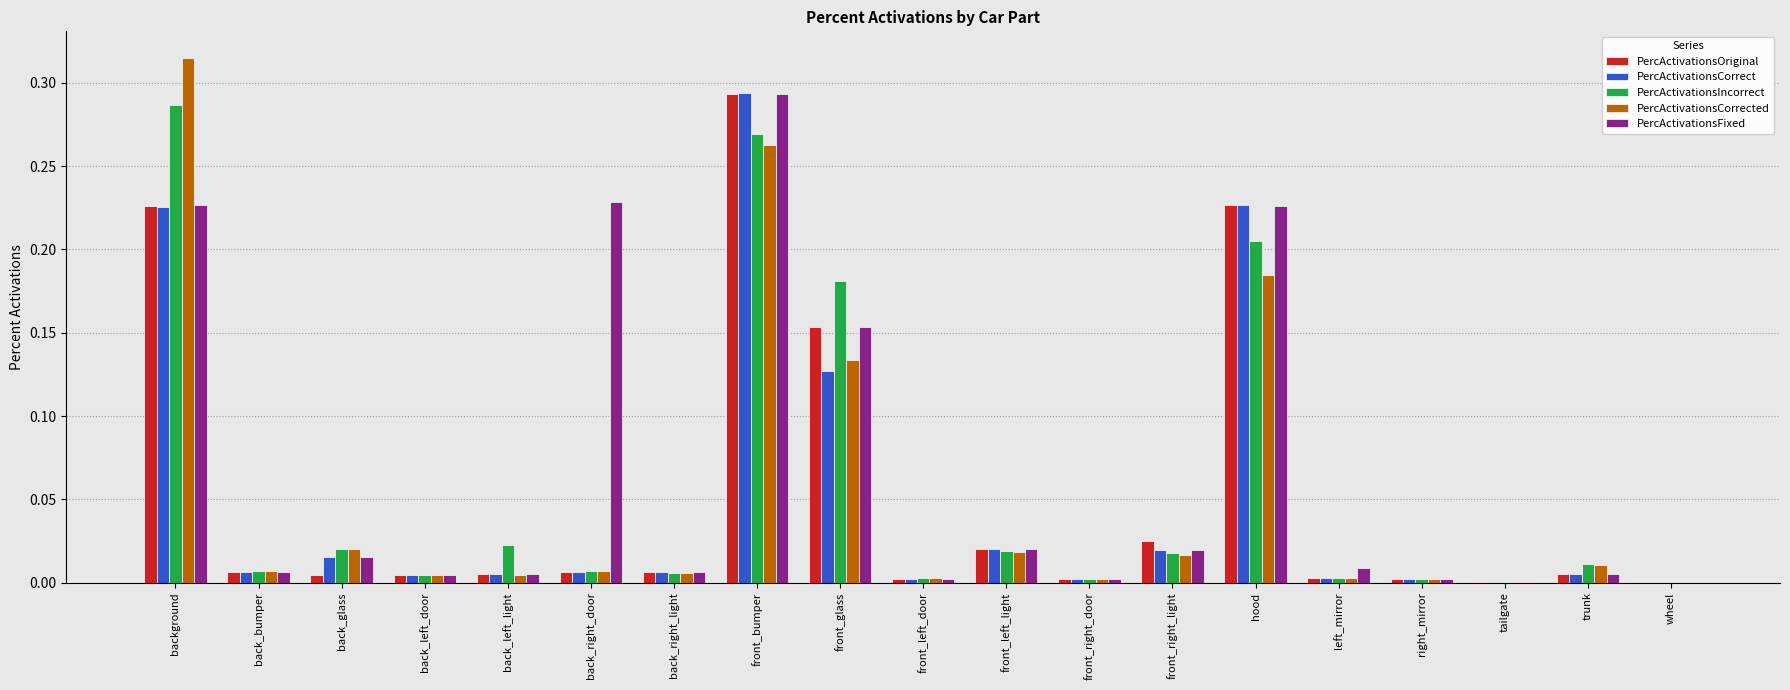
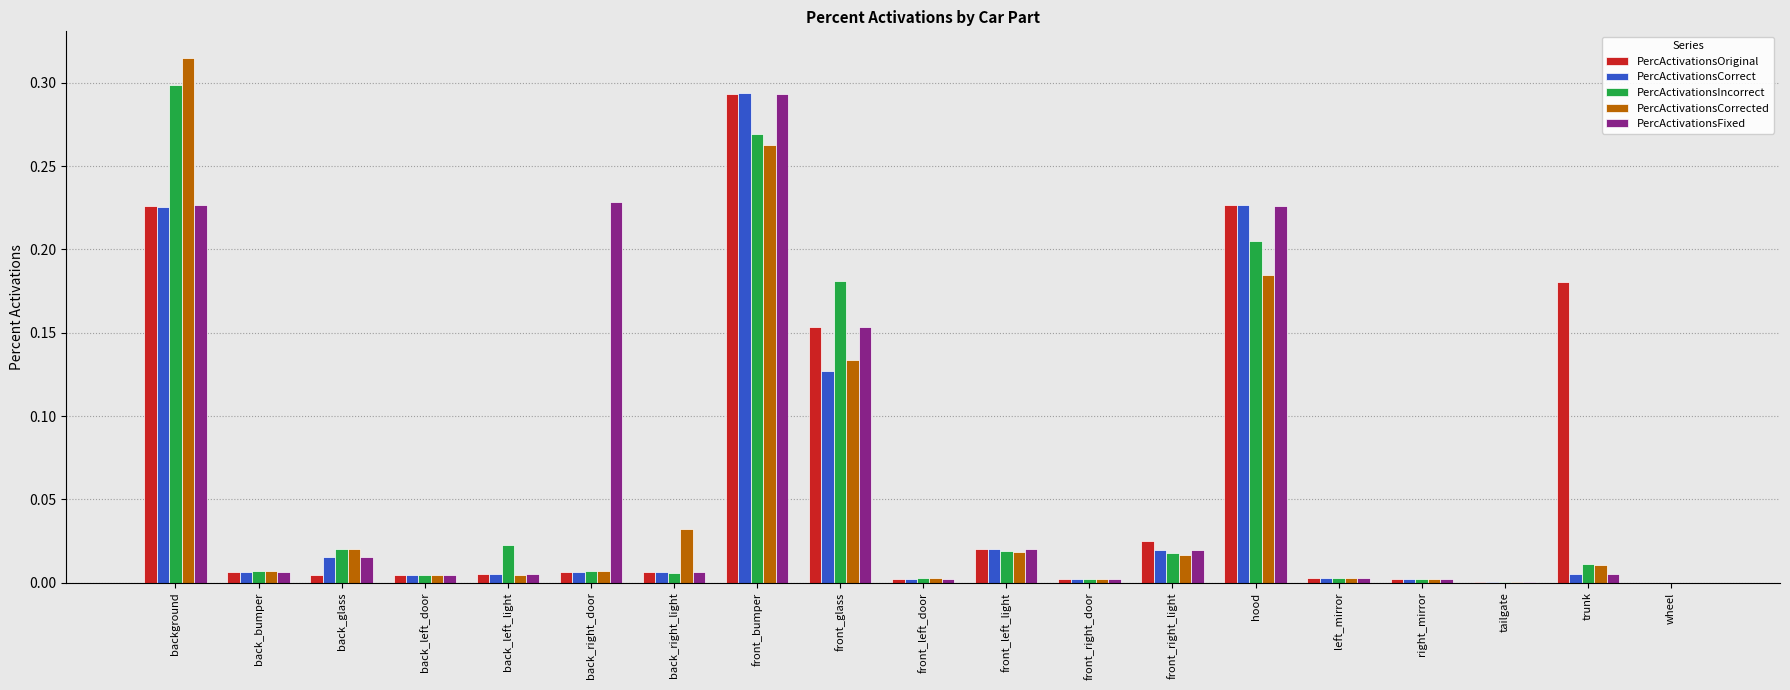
  {
    "PercActivationsOriginal": {
      "background": 0.226,
      "back_bumper": 0.007,
      "back_glass": 0.005,
      "back_left_door": 0.005,
      "back_left_light": 0.005,
      "back_right_door": 0.006,
      "back_right_light": 0.007,
      "front_bumper": 0.293,
      "front_glass": 0.154,
      "front_left_door": 0.002,
      "front_left_light": 0.020,
      "front_right_door": 0.002,
      "front_right_light": 0.025,
      "hood": 0.227,
      "left_mirror": 0.003,
      "right_mirror": 0.002,
-     "trunk": 0.005
+     "trunk": 0.181
    },
    "PercActivationsCorrect": {
      "background": 0.225,
      "back_bumper": 0.007,
      "back_glass": 0.015,
      "back_left_door": 0.005,
      "back_left_light": 0.005,
      "back_right_door": 0.006,
      "back_right_light": 0.007,
      "front_bumper": 0.294,
      "front_glass": 0.127,
      "front_left_door": 0.002,
      "front_left_light": 0.020,
      "front_right_door": 0.002,
      "front_right_light": 0.019,
      "hood": 0.227,
      "left_mirror": 0.003,
      "right_mirror": 0.002,
      "trunk": 0.005
    },
    "PercActivationsIncorrect": {
-     "background": 0.287,
+     "background": 0.298,
      "back_bumper": 0.007,
      "back_glass": 0.020,
      "back_left_door": 0.005,
      "back_left_light": 0.022,
      "back_right_door": 0.007,
      "back_right_light": 0.006,
      "front_bumper": 0.270,
      "front_glass": 0.181,
      "front_left_door": 0.003,
      "front_left_light": 0.019,
      "front_right_door": 0.002,
      "front_right_light": 0.018,
      "hood": 0.205,
      "left_mirror": 0.003,
      "right_mirror": 0.002,
      "trunk": 0.011
    },
    "PercActivationsCorrected": {
      "background": 0.315,
      "back_bumper": 0.007,
      "back_glass": 0.020,
      "back_left_door": 0.004,
      "back_left_light": 0.005,
      "back_right_door": 0.007,
-     "back_right_light": 0.006,
+     "back_right_light": 0.032,
      "front_bumper": 0.263,
      "front_glass": 0.134,
      "front_left_door": 0.003,
      "front_left_light": 0.018,
      "front_right_door": 0.002,
      "front_right_light": 0.016,
      "hood": 0.185,
      "left_mirror": 0.003,
      "right_mirror": 0.002,
      "trunk": 0.010
    },
    "PercActivationsFixed": {
      "background": 0.227,
      "back_bumper": 0.007,
      "back_glass": 0.015,
      "back_left_door": 0.005,
      "back_left_light": 0.005,
      "back_right_door": 0.228,
      "back_right_light": 0.007,
      "front_bumper": 0.293,
      "front_glass": 0.154,
      "front_left_door": 0.002,
      "front_left_light": 0.020,
      "front_right_door": 0.002,
      "front_right_light": 0.019,
      "hood": 0.226,
-     "left_mirror": 0.009,
+     "left_mirror": 0.003,
      "right_mirror": 0.002,
      "trunk": 0.005
    }
  }
